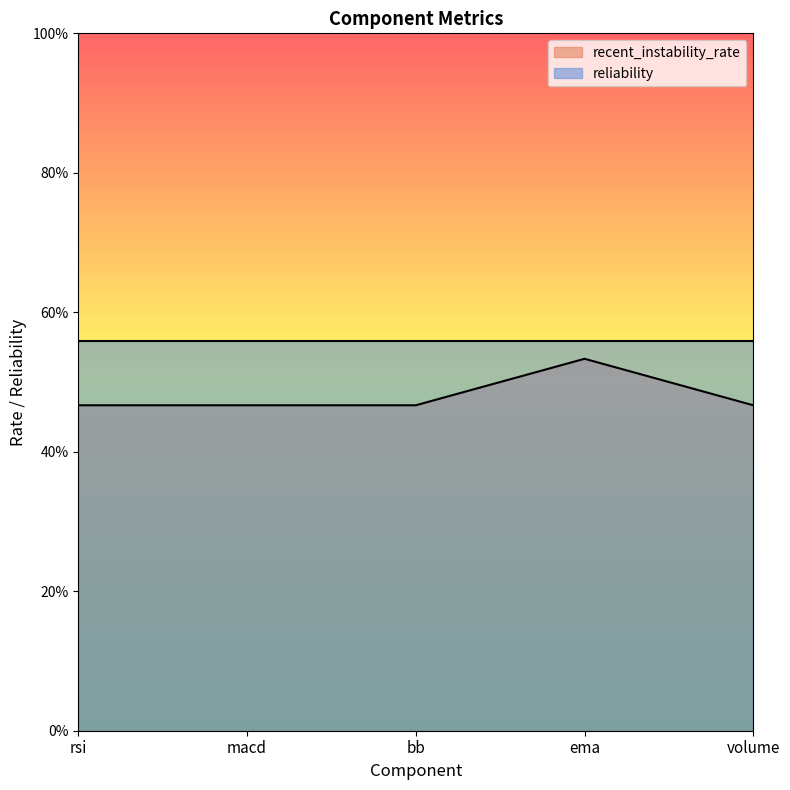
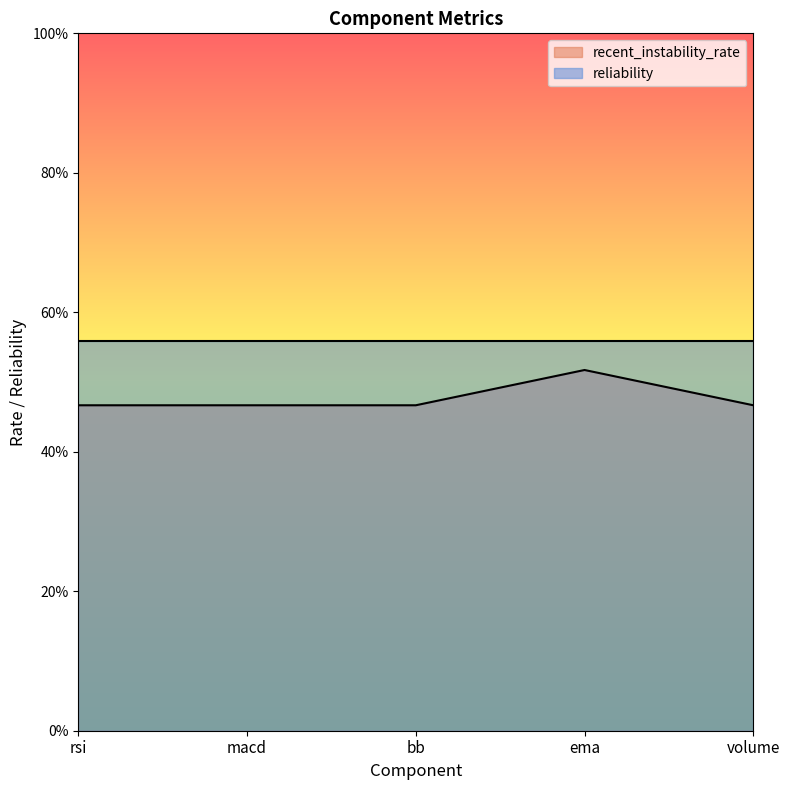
  {
    "recent_instability_rate": {
      "rsi": "47%",
      "macd": "47%",
      "bb": "47%",
-     "ema": "53%",
+     "ema": "52%",
      "volume": "47%"
    },
    "reliability": {
      "rsi": "56%",
      "macd": "56%",
      "bb": "56%",
      "ema": "56%",
      "volume": "56%"
    }
  }
